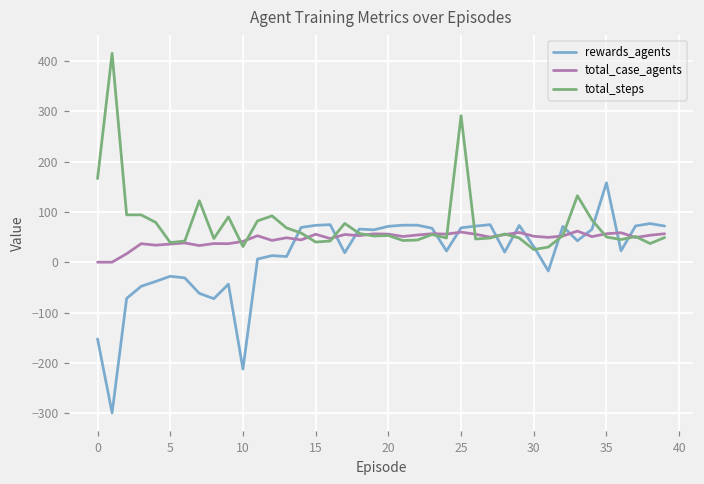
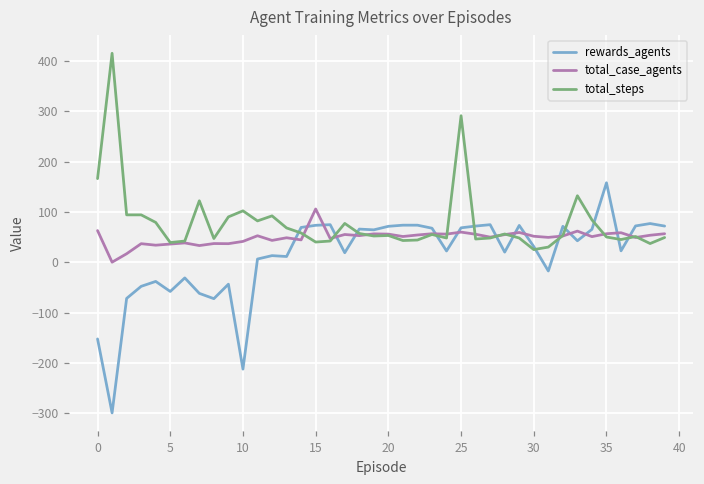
  {
    "rewards_agents": {
      "0": -150,
-     "5": -30,
+     "5": -60,
      "10": -210,
      "15": 70,
      "20": 70,
      "25": 70,
      "30": 30,
      "35": 160
    },
    "total_case_agents": {
-     "0": 0,
+     "0": 60,
      "10": 40,
-     "15": 60,
+     "15": 110,
      "25": 60,
      "30": 50,
      "35": 60
    },
    "total_steps": {
      "0": 170,
-     "10": 30,
+     "10": 100,
      "15": 40,
      "25": 290,
      "30": 30,
      "35": 50
    }
  }
